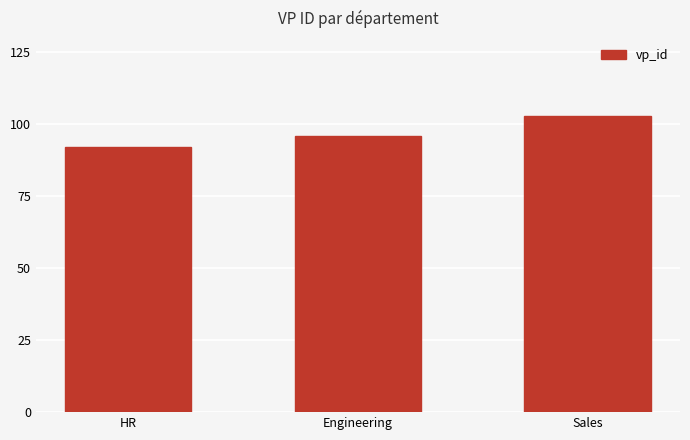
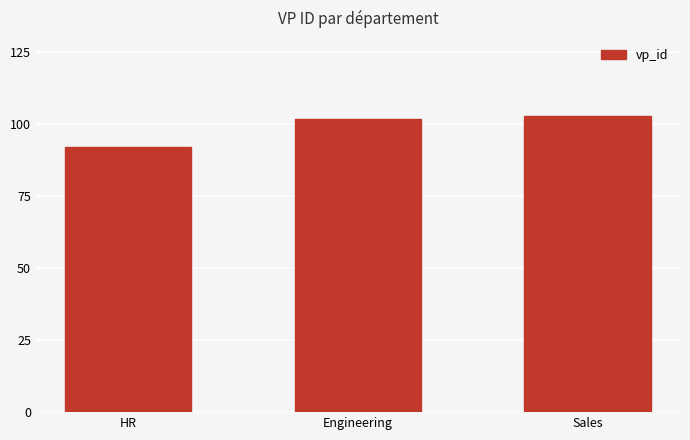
  {
    "HR": 92,
-   "Engineering": 96,
+   "Engineering": 102,
    "Sales": 103
  }
